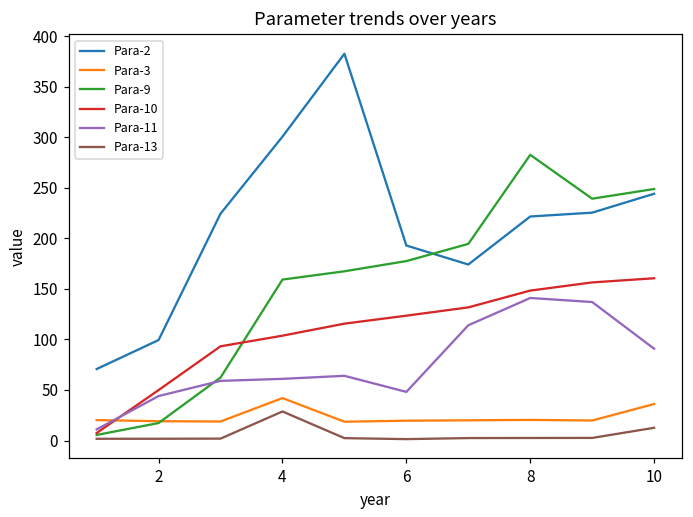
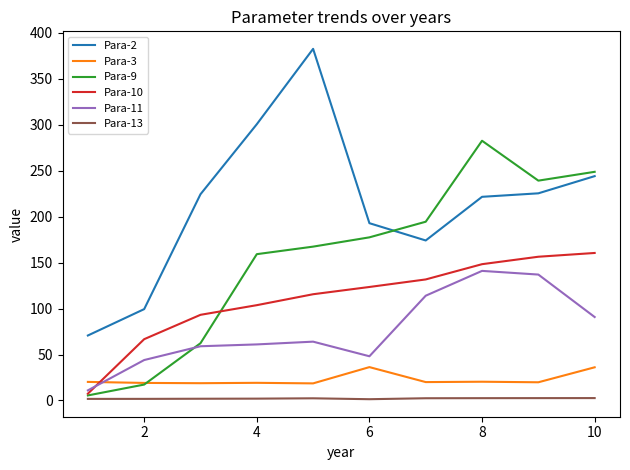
  {
    "Para-2": {
      "2": 100,
      "4": 300,
      "6": 190,
      "8": 220,
      "10": 240
    },
    "Para-3": {
-     "4": 40,
-     "6": 20,
+     "4": 20,
+     "6": 40,
      "8": 20,
      "10": 40
    },
    "Para-9": {
      "4": 160,
      "6": 180,
      "8": 280,
      "10": 250
    },
    "Para-10": {
-     "2": 50,
+     "2": 70,
      "4": 100,
      "6": 120,
      "8": 150,
      "10": 160
    },
    "Para-11": {
      "2": 40,
      "4": 60,
      "6": 50,
      "8": 140,
      "10": 90
    },
    "Para-13": {
      "2": 0,
-     "4": 30,
+     "4": 0,
      "6": 0,
      "8": 0,
-     "10": 10
+     "10": 0
    }
  }
